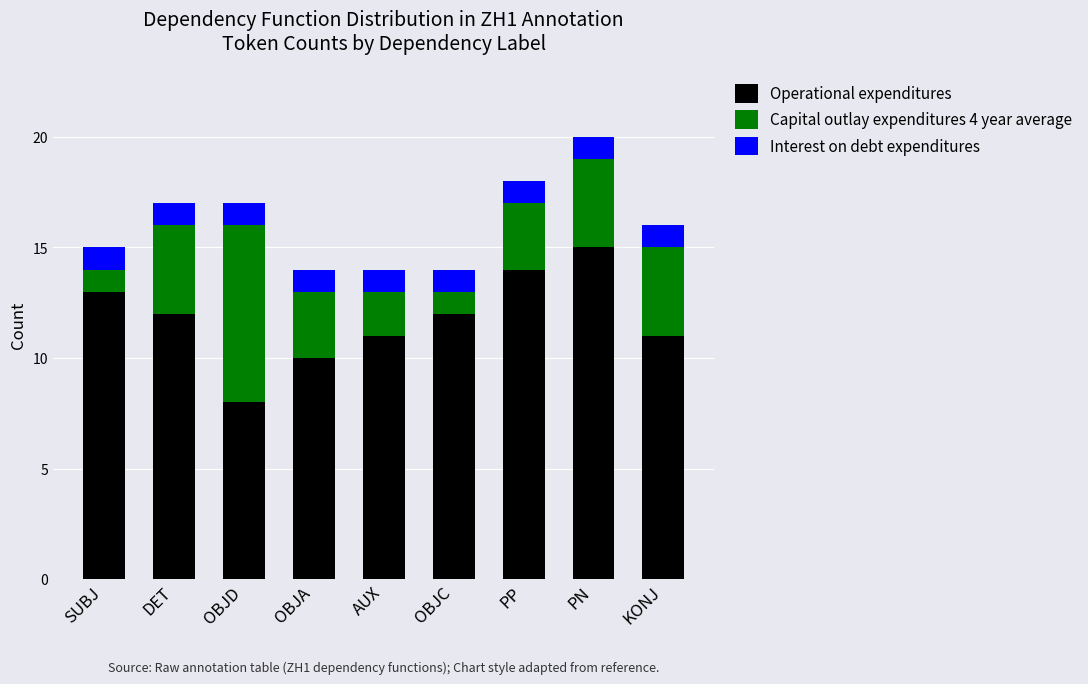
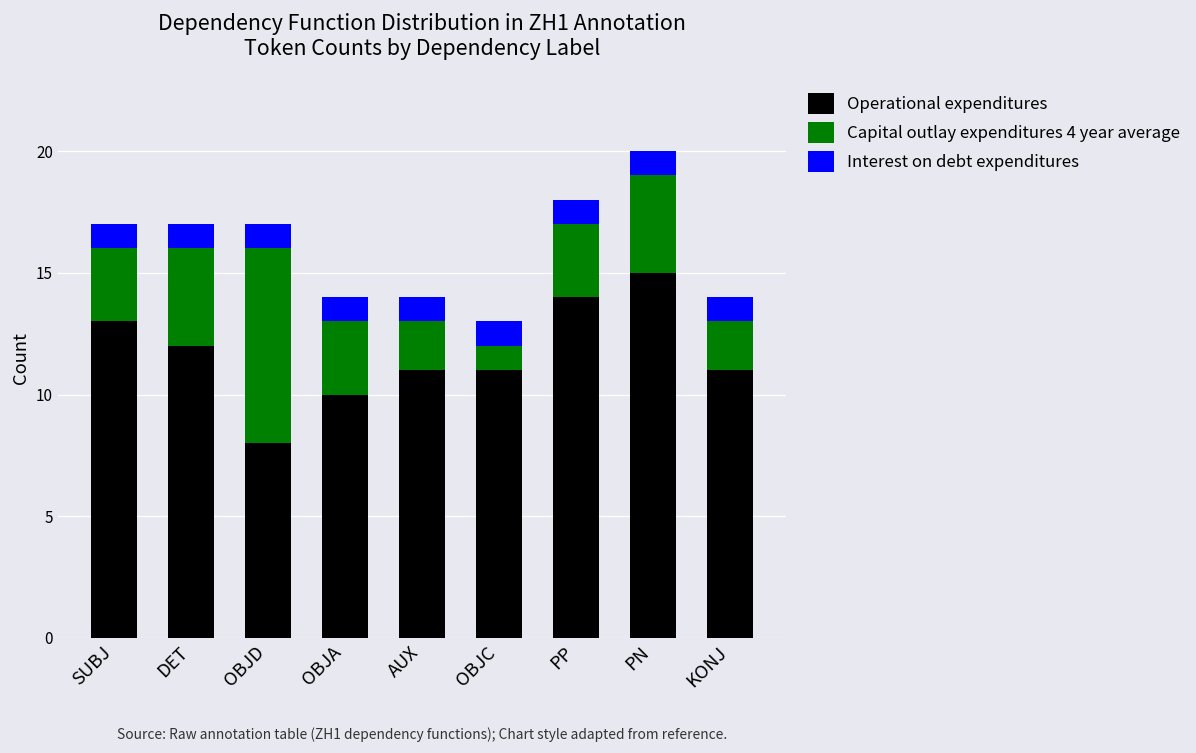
  {
    "Operational expenditures": {
      "SUBJ": 13,
      "DET": 12,
      "OBJD": 8,
      "OBJA": 10,
      "AUX": 11,
-     "OBJC": 12,
+     "OBJC": 11,
      "PP": 14,
      "PN": 15,
      "KONJ": 11
    },
    "Capital outlay expenditures 4 year average": {
-     "SUBJ": 1,
+     "SUBJ": 3,
      "DET": 4,
      "OBJD": 8,
      "OBJA": 3,
      "AUX": 2,
      "OBJC": 1,
      "PP": 3,
      "PN": 4,
-     "KONJ": 4
+     "KONJ": 2
    },
    "Interest on debt expenditures": {
      "SUBJ": 1,
      "DET": 1,
      "OBJD": 1,
      "OBJA": 1,
      "AUX": 1,
      "OBJC": 1,
      "PP": 1,
      "PN": 1,
      "KONJ": 1
    }
  }
